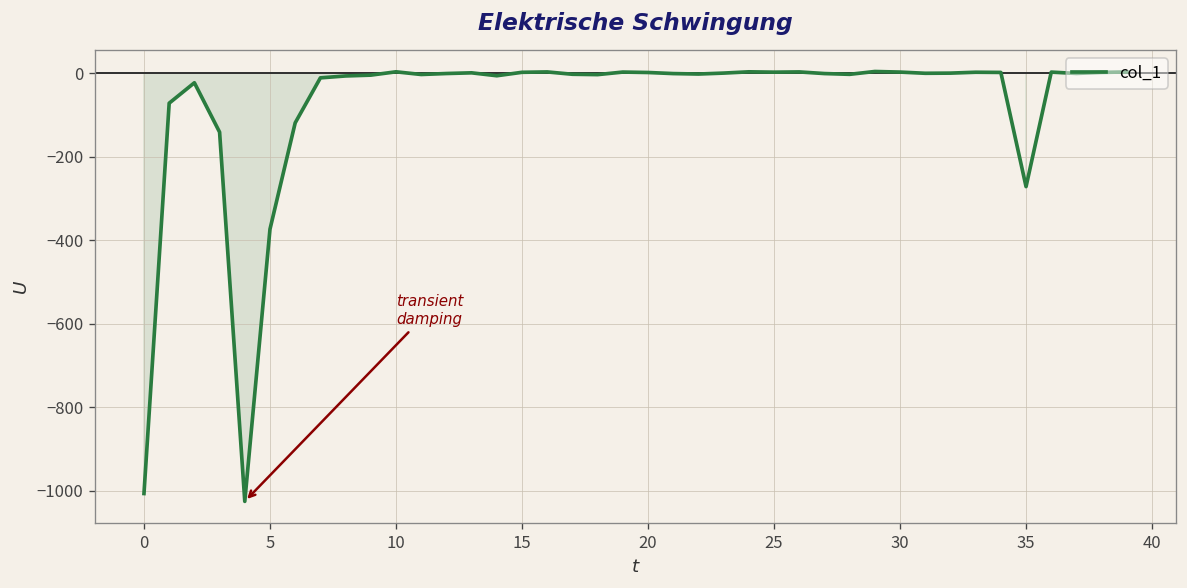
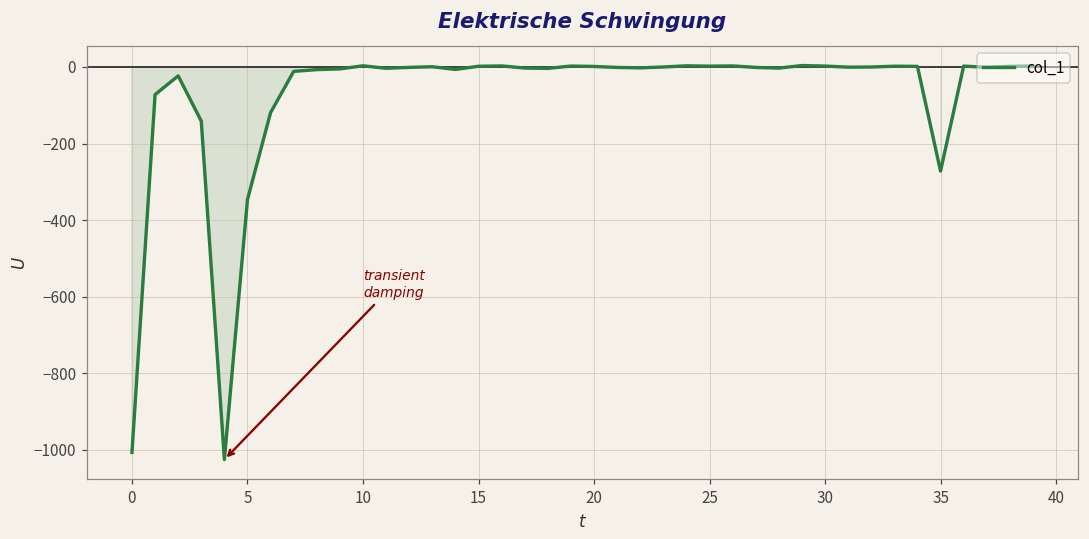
  {
    "0": -1010,
-   "5": -370,
+   "5": -350,
    "10": 0,
    "15": 0,
    "20": 0,
    "25": 0,
    "30": 0,
    "35": -270
  }
